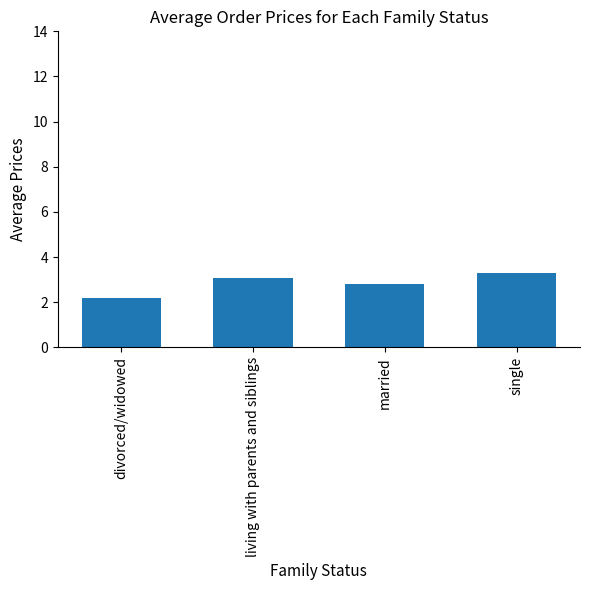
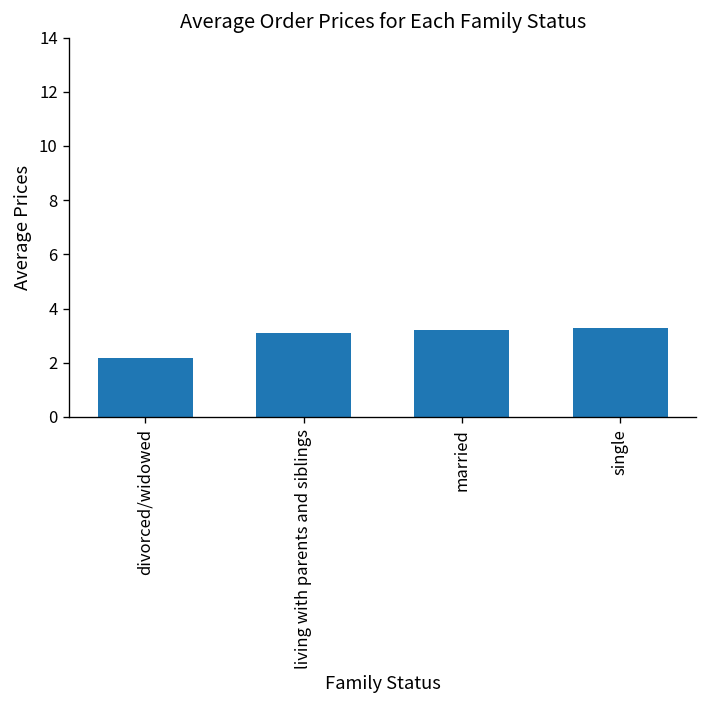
  {
    "divorced/widowed": 2.2,
    "living with parents and siblings": 3.1,
-   "married": 2.8,
+   "married": 3.2,
    "single": 3.3
  }
